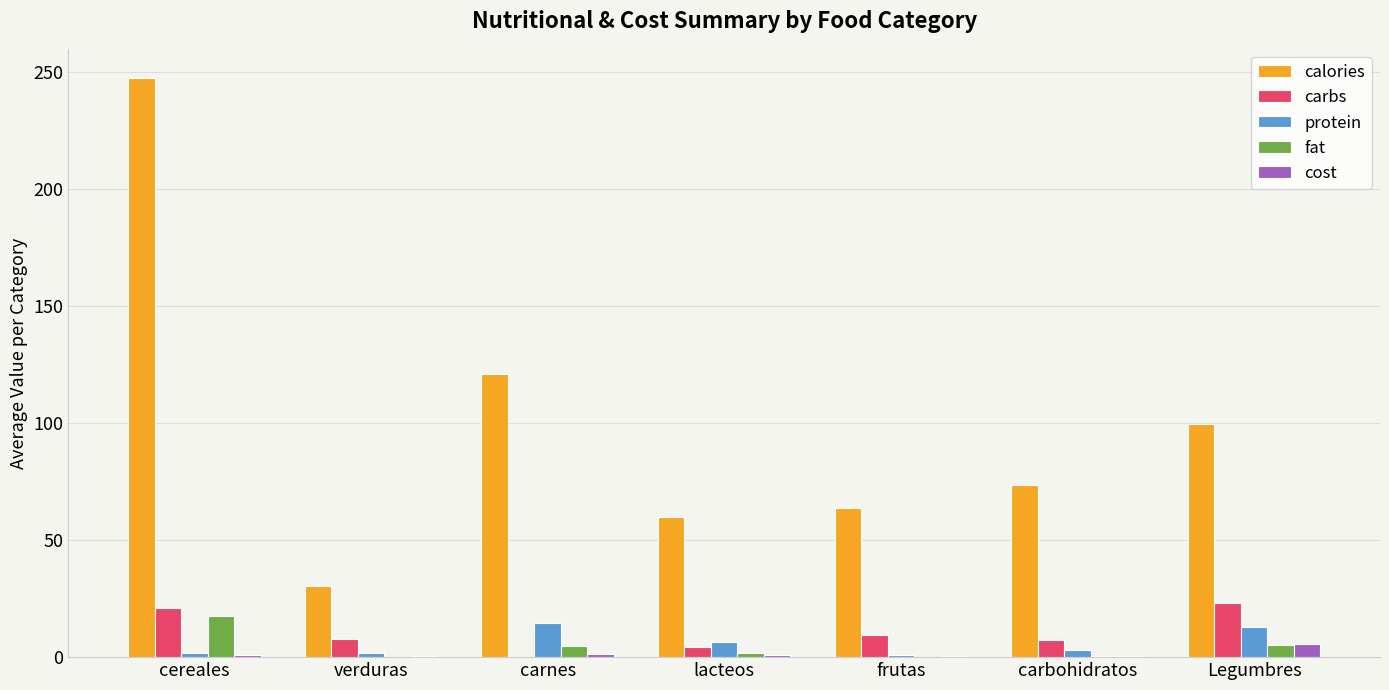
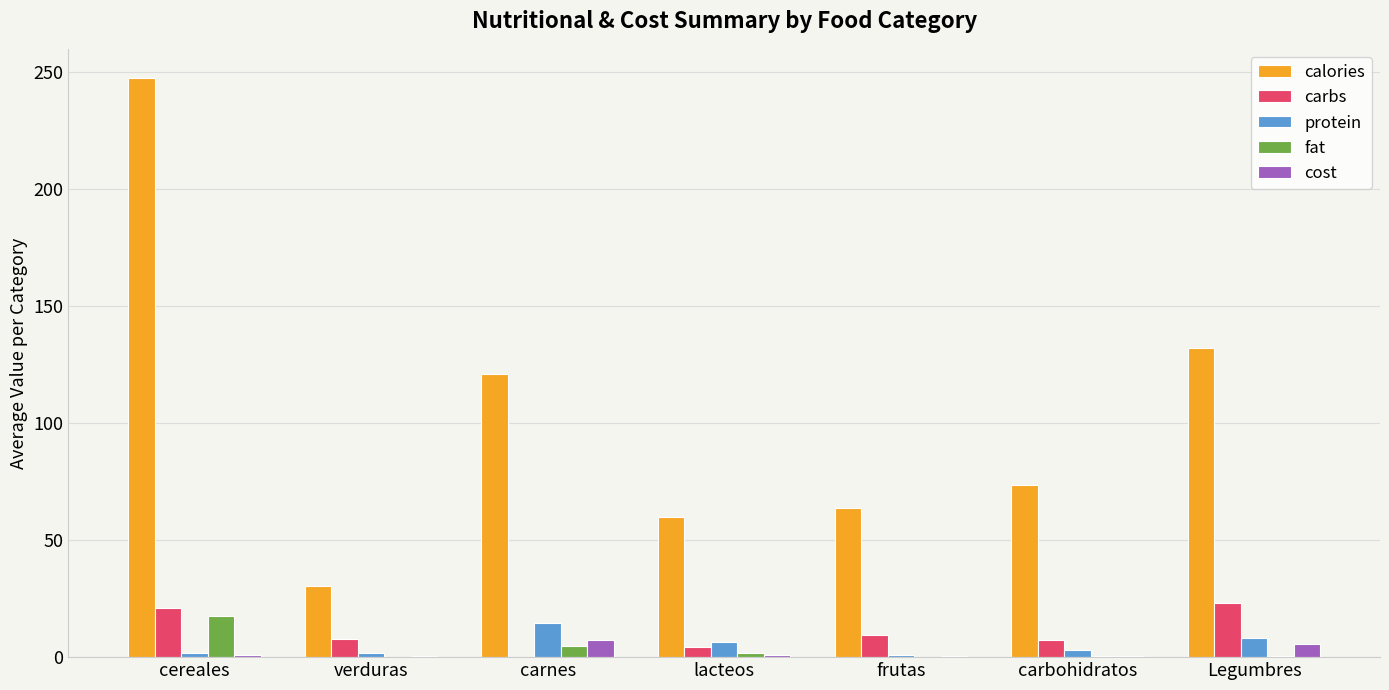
  {
    "calories": {
      "cereales": 248,
      "verduras": 30,
      "carnes": 121,
      "lacteos": 60,
      "frutas": 64,
      "carbohidratos": 74,
-     "Legumbres": 100
+     "Legumbres": 132
    },
    "carbs": {
      "cereales": 21,
      "verduras": 8,
      "lacteos": 4,
      "frutas": 9,
      "carbohidratos": 7,
      "Legumbres": 23
    },
    "protein": {
      "cereales": 2,
      "verduras": 2,
      "carnes": 15,
      "lacteos": 7,
      "carbohidratos": 3,
-     "Legumbres": 13
+     "Legumbres": 8
    },
    "fat": {
      "cereales": 18,
      "carnes": 5,
      "lacteos": 2,
-     "Legumbres": 5
+     "Legumbres": 1
    },
    "cost": {
-     "carnes": 1,
+     "carnes": 7,
      "Legumbres": 6
    }
  }
